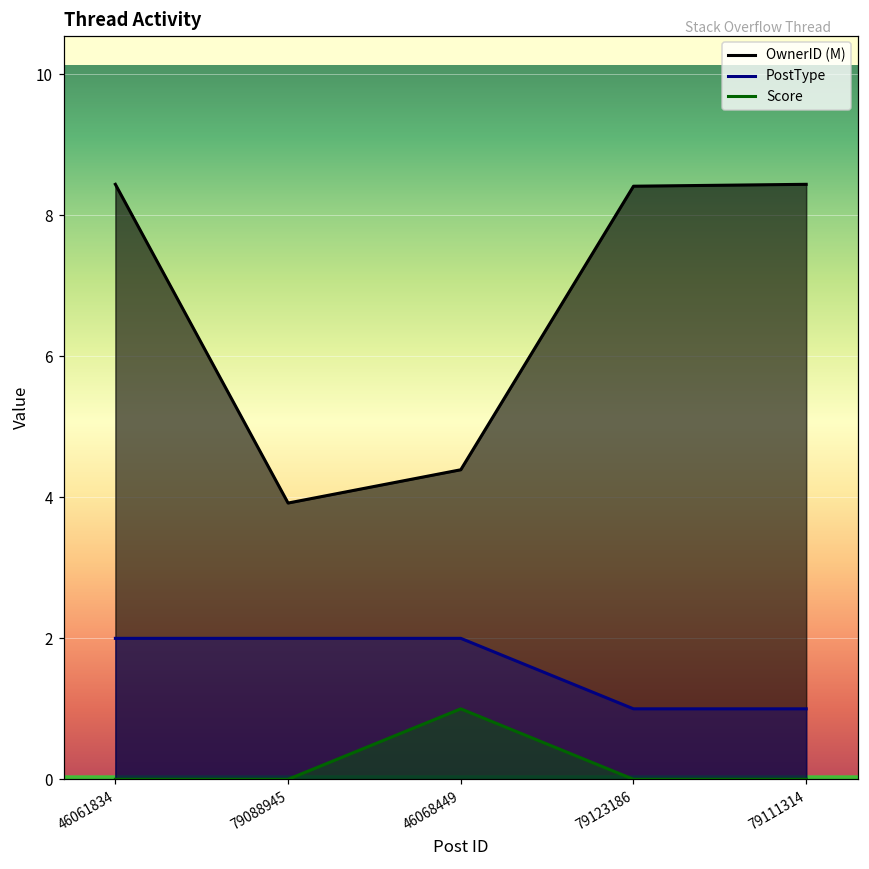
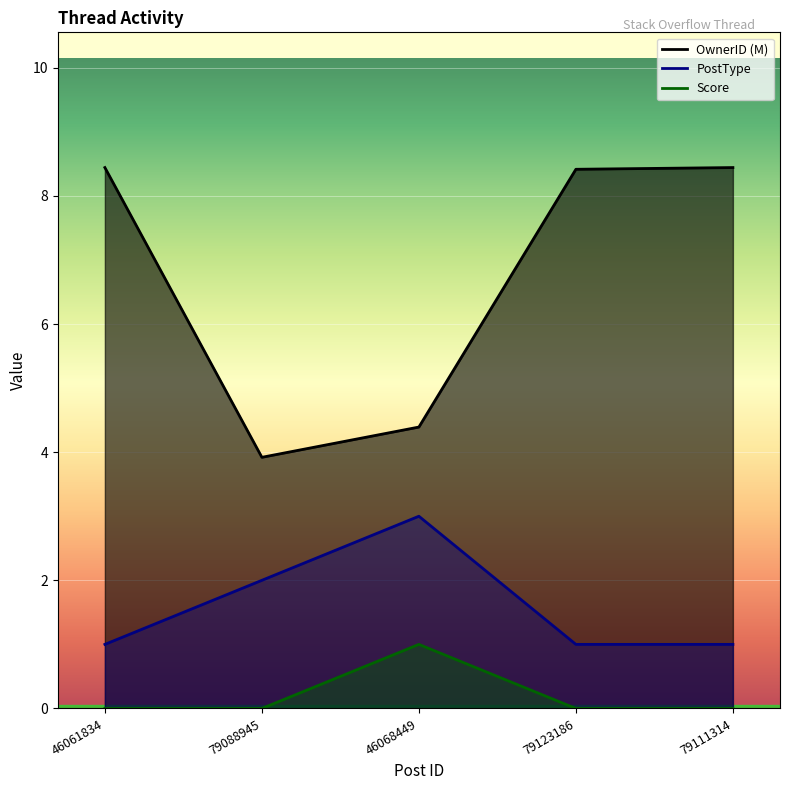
  {
    "OwnerID (M)": {
      "46061834": 8.4,
      "79088945": 3.9,
      "46068449": 4.4,
      "79123186": 8.4,
      "79111314": 8.4
    },
    "PostType": {
-     "46061834": 2,
+     "46061834": 1,
      "79088945": 2,
-     "46068449": 2,
+     "46068449": 3,
      "79123186": 1,
      "79111314": 1
    },
    "Score": {
      "46068449": 1
    }
  }
